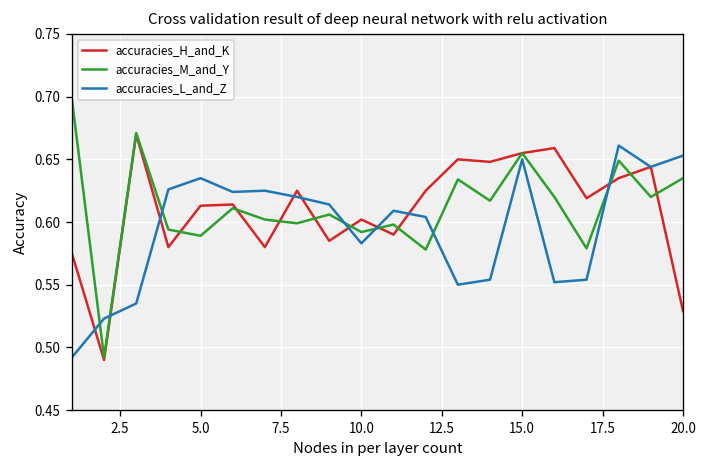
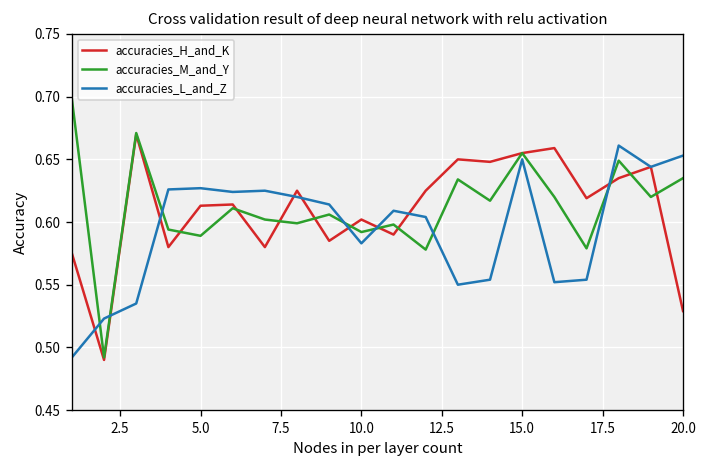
  {
    "accuracies_H_and_K": {
      "5.0": 0.613,
      "10.0": 0.602,
      "20.0": 0.529
    },
    "accuracies_M_and_Y": {
      "5.0": 0.589,
      "10.0": 0.592,
      "20.0": 0.635
    },
    "accuracies_L_and_Z": {
-     "5.0": 0.635,
+     "5.0": 0.627,
      "10.0": 0.583,
      "15.0": 0.650,
      "20.0": 0.653
    }
  }
